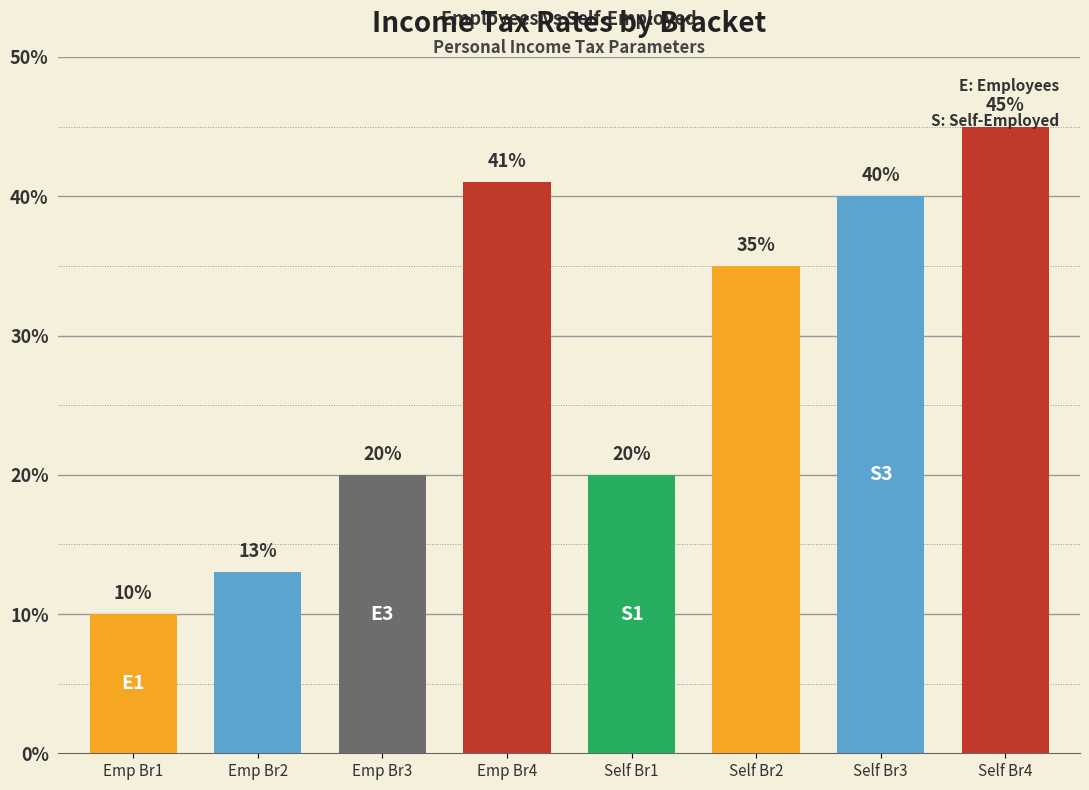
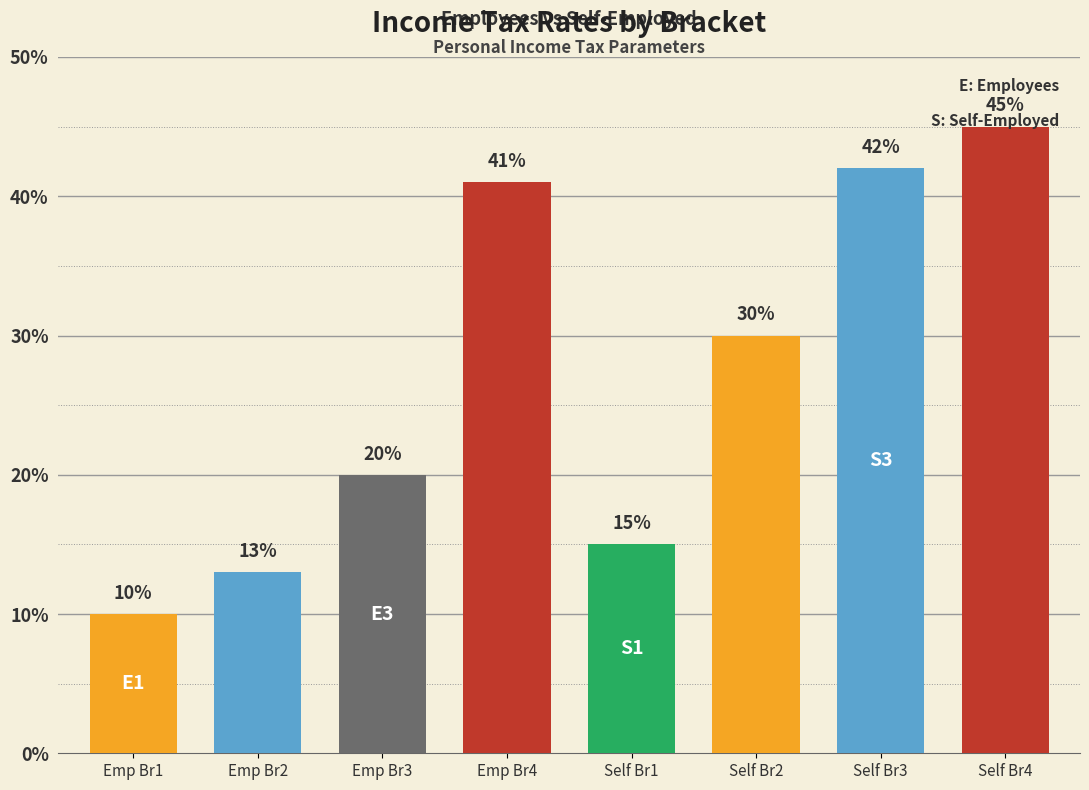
  {
    "Emp Br1": "10%",
    "Emp Br2": "13%",
    "Emp Br3": "20%",
    "Emp Br4": "41%",
-   "Self Br1": "20%",
-   "Self Br2": "35%",
-   "Self Br3": "40%",
+   "Self Br1": "15%",
+   "Self Br2": "30%",
+   "Self Br3": "42%",
    "Self Br4": "45%"
  }
